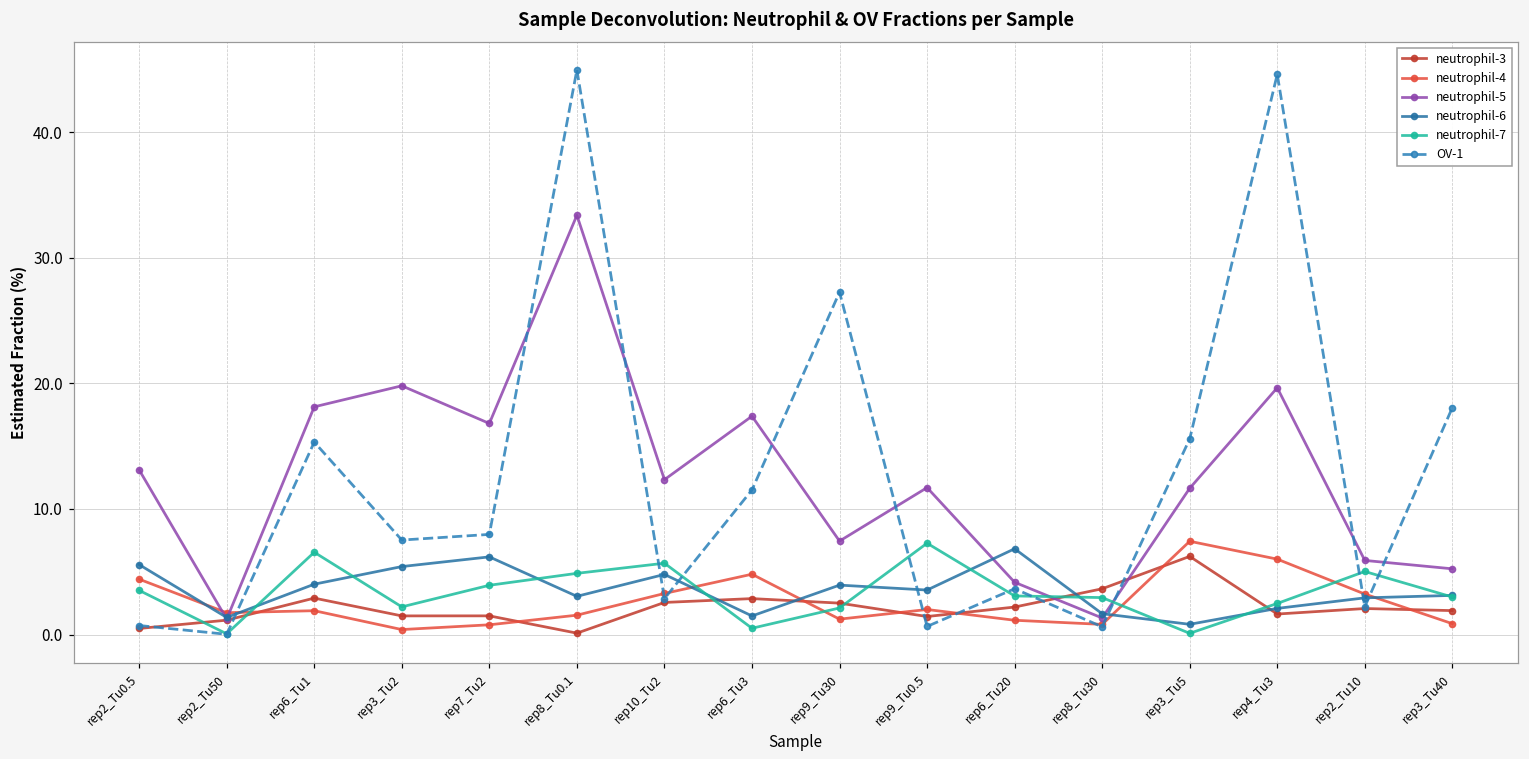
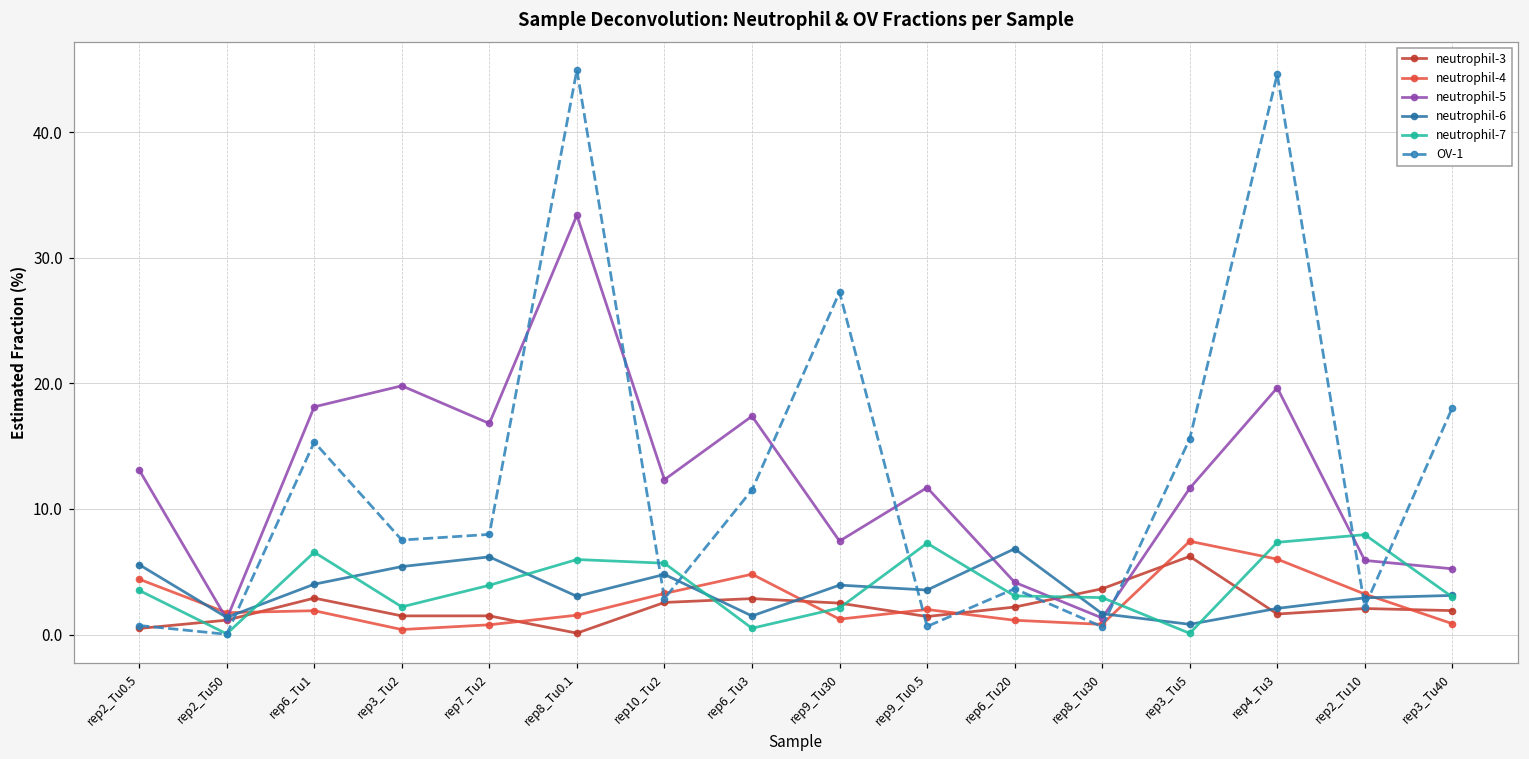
  {
    "neutrophil-5": {
      "rep2_Tu0.5": 13.1,
      "rep6_Tu1": 18.1,
      "rep3_Tu2": 19.8,
      "rep7_Tu2": 16.8,
      "rep8_Tu0.1": 33.4,
      "rep10_Tu2": 12.3,
      "rep6_Tu3": 17.4,
      "rep9_Tu30": 7.4,
      "rep9_Tu0.5": 11.7,
      "rep6_Tu20": 4.2,
      "rep8_Tu30": 1.3,
      "rep3_Tu5": 11.6,
      "rep4_Tu3": 19.6,
      "rep2_Tu10": 5.9,
      "rep3_Tu40": 5.2
    },
    "neutrophil-7": {
      "rep2_Tu0.5": 3.5,
      "rep6_Tu1": 6.5,
      "rep3_Tu2": 2.2,
      "rep7_Tu2": 3.9,
-     "rep8_Tu0.1": 4.9,
+     "rep8_Tu0.1": 6.0,
      "rep10_Tu2": 5.7,
      "rep6_Tu3": 0.5,
      "rep9_Tu30": 2.1,
      "rep9_Tu0.5": 7.3,
      "rep6_Tu20": 3.1,
      "rep8_Tu30": 2.9,
      "rep3_Tu5": 0.1,
-     "rep4_Tu3": 2.5,
-     "rep2_Tu10": 5.0
+     "rep4_Tu3": 7.3,
+     "rep2_Tu10": 8.0
    }
  }
